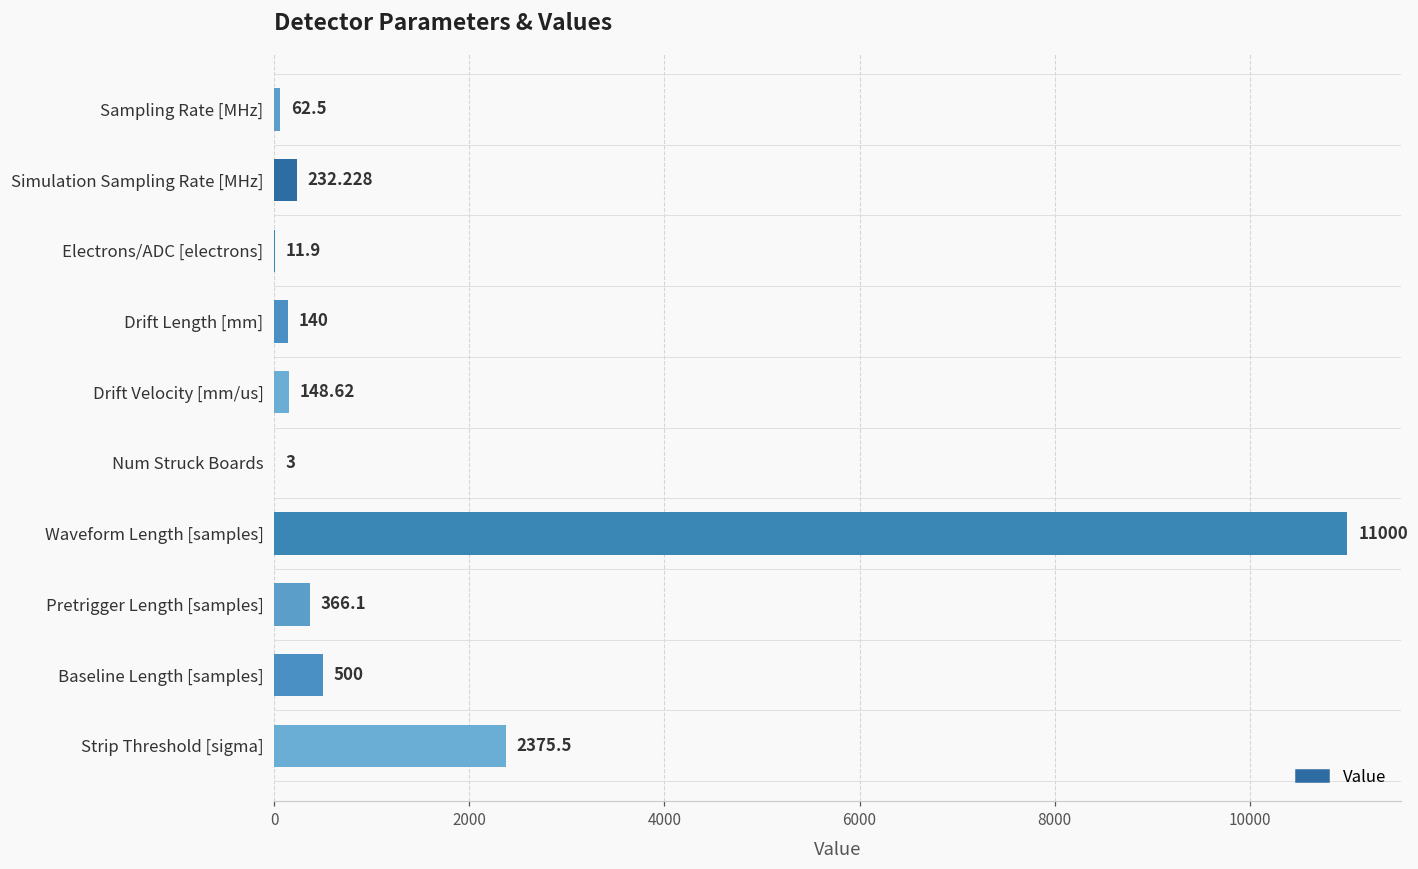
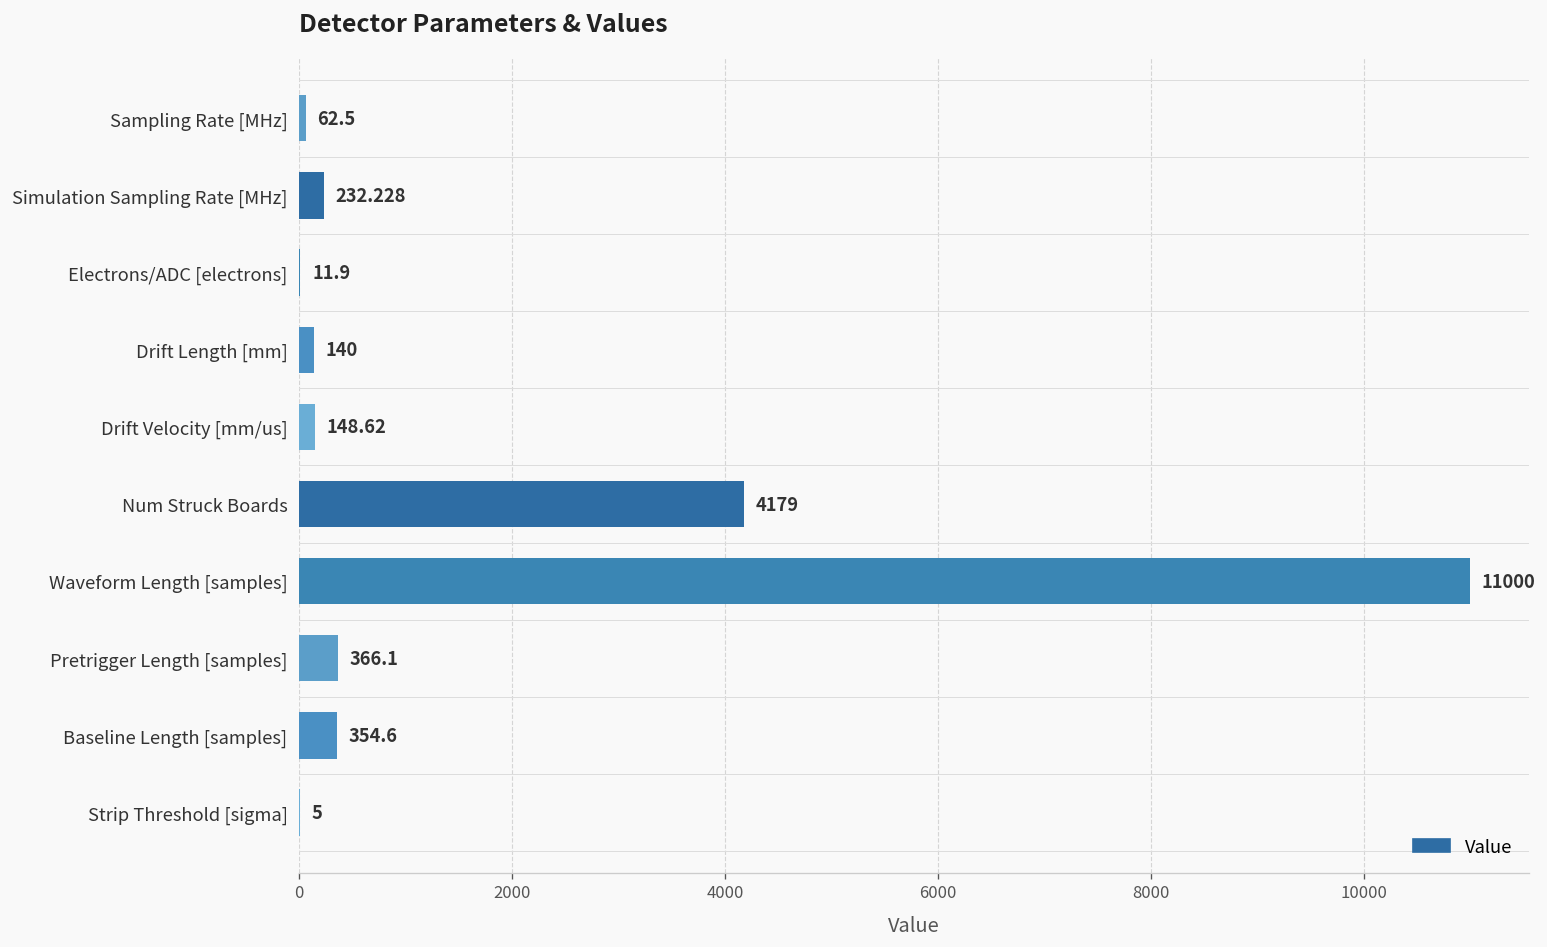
  {
    "Sampling Rate [MHz]": 62.5,
    "Simulation Sampling Rate [MHz]": 232.228,
    "Electrons/ADC [electrons]": 11.9,
    "Drift Length [mm]": 140,
    "Drift Velocity [mm/us]": 148.62,
-   "Num Struck Boards": 3,
+   "Num Struck Boards": 4179,
    "Waveform Length [samples]": 11000,
    "Pretrigger Length [samples]": 366.1,
-   "Baseline Length [samples]": 500,
-   "Strip Threshold [sigma]": 2375.5
+   "Baseline Length [samples]": 354.6,
+   "Strip Threshold [sigma]": 5
  }
